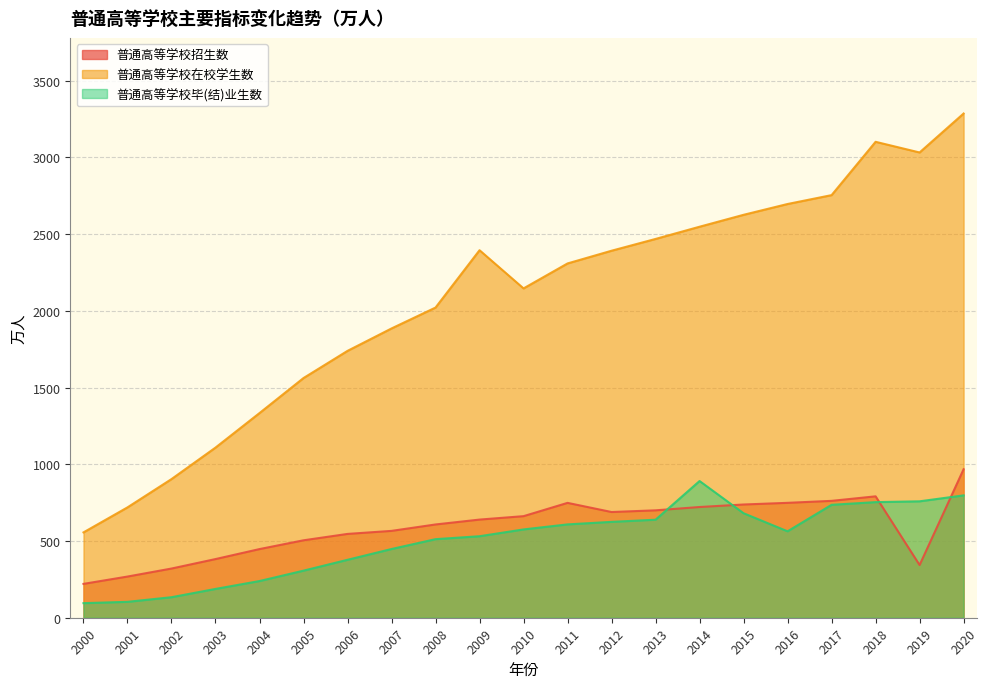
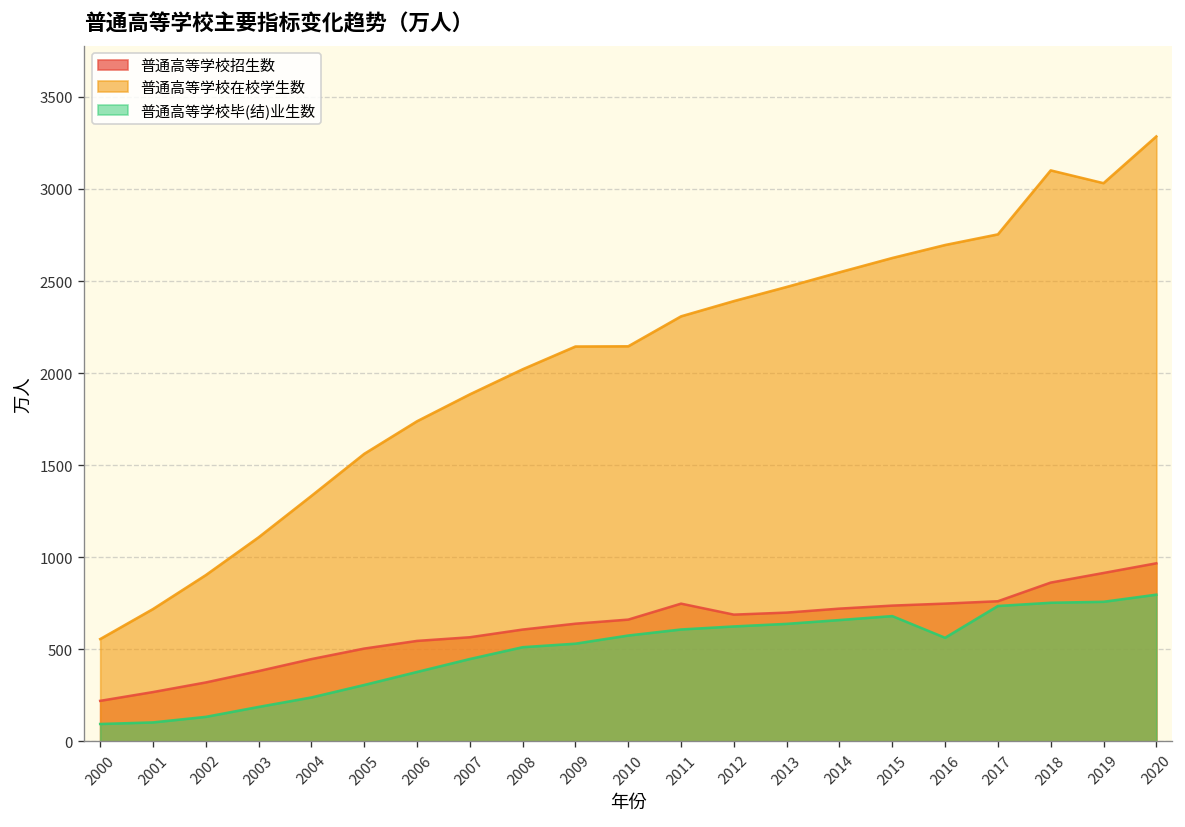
  {
    "普通高等学校招生数": {
      "2000": 220,
      "2001": 270,
      "2002": 320,
      "2003": 380,
      "2004": 450,
      "2005": 500,
      "2006": 550,
      "2007": 570,
      "2008": 610,
      "2009": 640,
      "2010": 660,
      "2011": 750,
      "2012": 690,
      "2013": 700,
      "2014": 720,
      "2015": 740,
      "2016": 750,
      "2017": 760,
-     "2018": 790,
-     "2019": 340,
+     "2018": 860,
+     "2019": 910,
      "2020": 970
    },
    "普通高等学校在校学生数": {
      "2000": 560,
      "2001": 720,
      "2002": 900,
      "2003": 1110,
      "2004": 1330,
      "2005": 1560,
      "2006": 1740,
      "2007": 1880,
      "2008": 2020,
-     "2009": 2390,
+     "2009": 2140,
      "2010": 2150,
      "2011": 2310,
      "2012": 2390,
      "2013": 2470,
      "2014": 2550,
      "2015": 2630,
      "2016": 2700,
      "2017": 2750,
      "2018": 3100,
      "2019": 3030,
      "2020": 3290
    },
    "普通高等学校毕(结)业生数": {
      "2000": 100,
      "2001": 100,
      "2002": 130,
      "2003": 190,
      "2004": 240,
      "2005": 310,
      "2006": 380,
      "2007": 450,
      "2008": 510,
      "2009": 530,
      "2010": 580,
      "2011": 610,
      "2012": 620,
      "2013": 640,
-     "2014": 890,
+     "2014": 660,
      "2015": 680,
      "2016": 560,
      "2017": 740,
      "2018": 750,
      "2019": 760,
      "2020": 800
    }
  }
